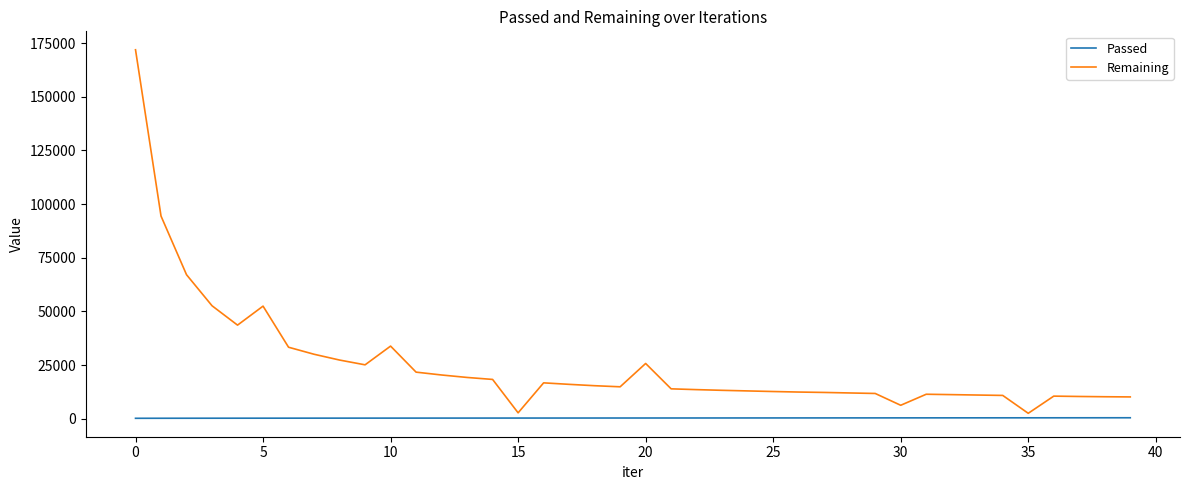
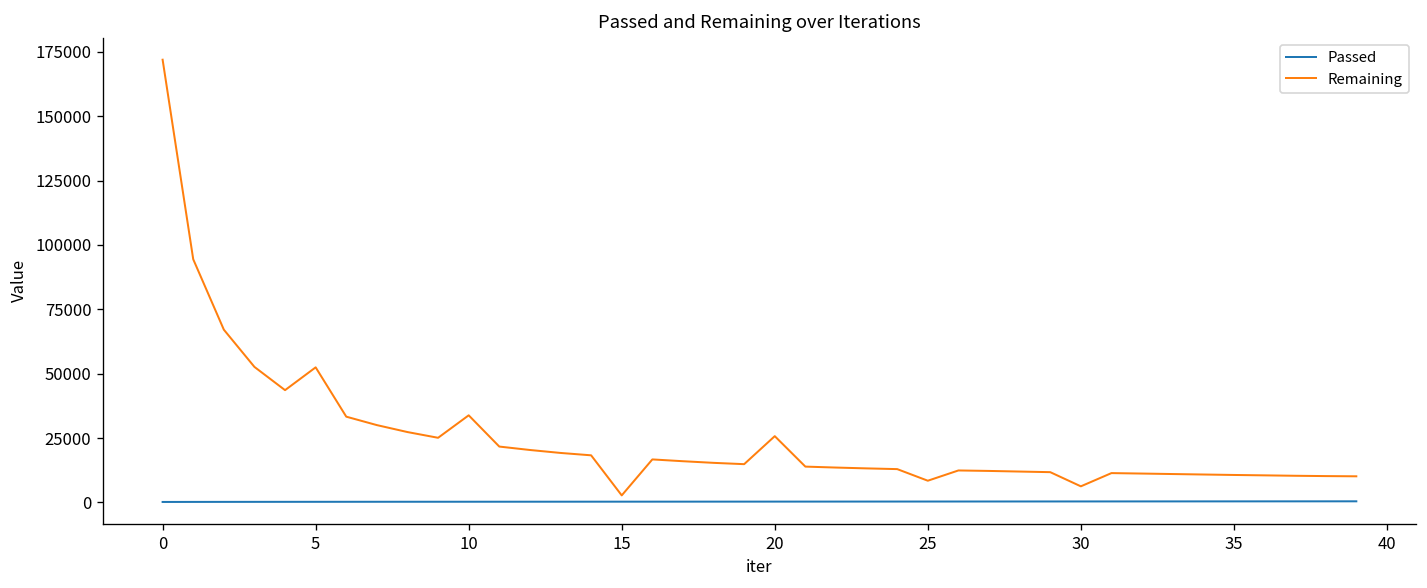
  {
    "Passed": {
      "0": 0,
      "5": 0,
      "10": 0,
      "15": 0,
      "20": 0,
      "25": 0,
      "30": 0,
      "35": 0
    },
    "Remaining": {
      "0": 172000,
      "5": 52000,
      "10": 34000,
      "15": 3000,
      "20": 26000,
-     "25": 13000,
+     "25": 8000,
      "30": 6000,
-     "35": 3000
+     "35": 11000
    }
  }
